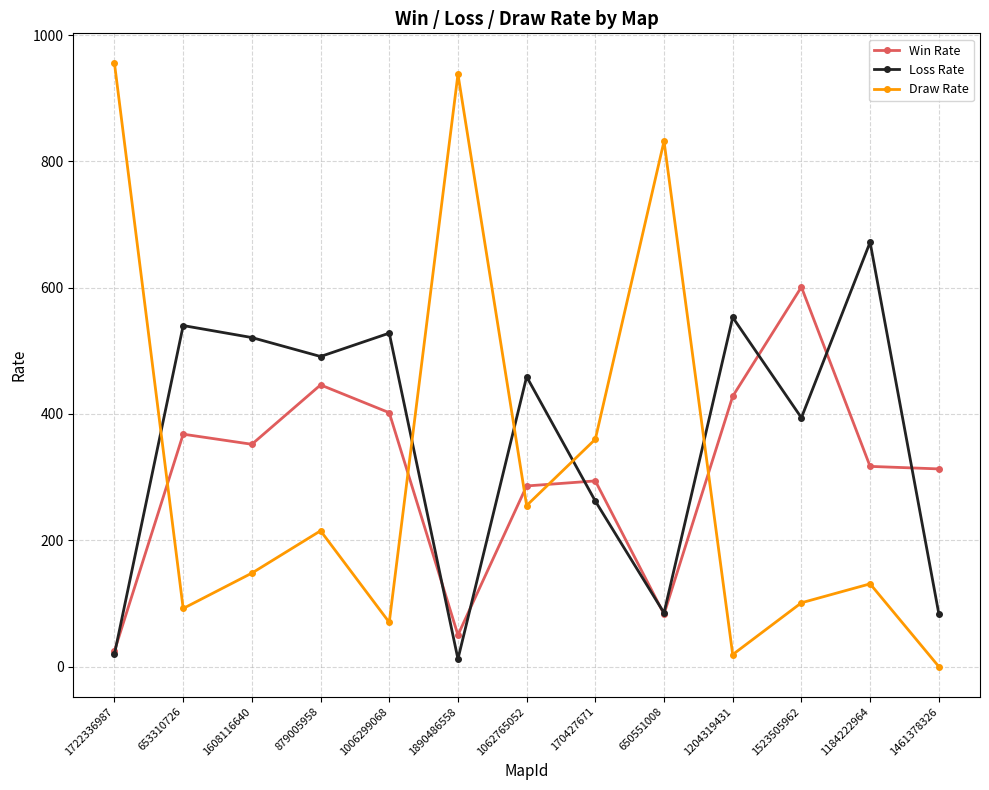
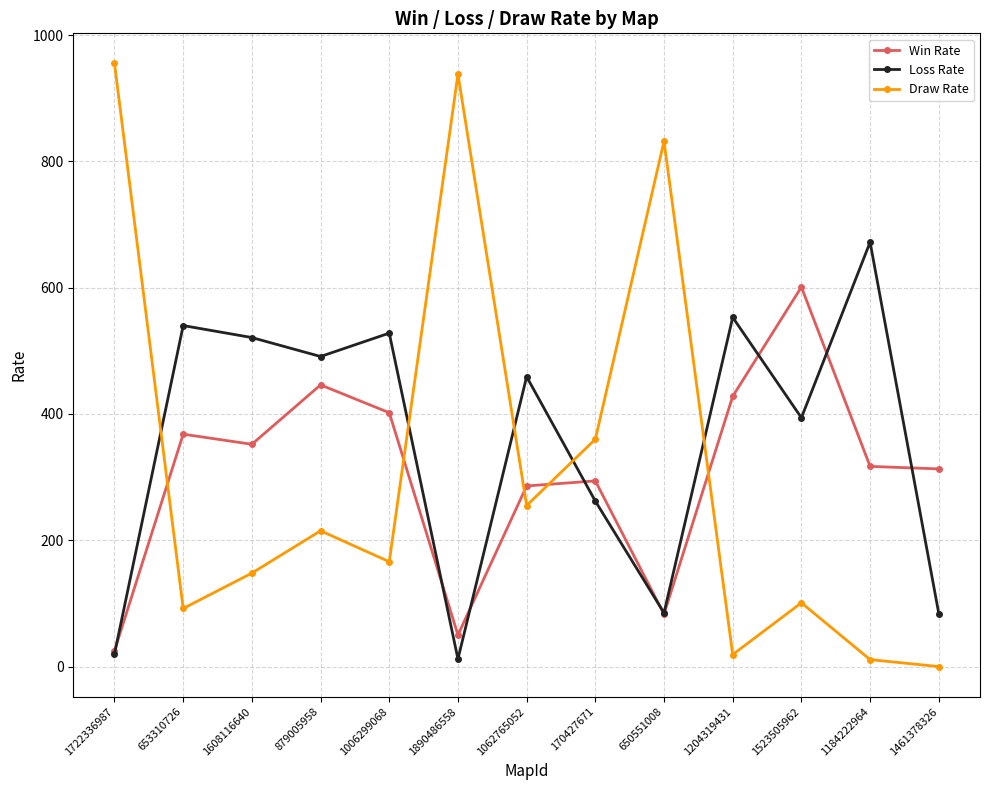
  {
    "Win Rate": {
      "1722336987": 30,
      "653310726": 370,
      "1608116640": 350,
      "879005958": 450,
      "1006299068": 400,
      "1890486558": 50,
      "1062765052": 290,
      "170427671": 290,
      "1204319431": 430,
      "1523505962": 600,
      "1184222964": 320,
      "1461378326": 310
    },
    "Loss Rate": {
      "1722336987": 20,
      "653310726": 540,
      "1608116640": 520,
      "879005958": 490,
      "1006299068": 530,
      "1890486558": 10,
      "1062765052": 460,
      "170427671": 260,
      "1204319431": 550,
      "1523505962": 390,
      "1184222964": 670,
      "1461378326": 80
    },
    "Draw Rate": {
      "1722336987": 960,
      "653310726": 90,
      "1608116640": 150,
      "879005958": 220,
-     "1006299068": 70,
+     "1006299068": 170,
      "1890486558": 940,
      "1062765052": 260,
      "170427671": 360,
      "650551008": 830,
      "1204319431": 20,
      "1523505962": 100,
-     "1184222964": 130,
+     "1184222964": 10,
      "1461378326": 0
    }
  }
